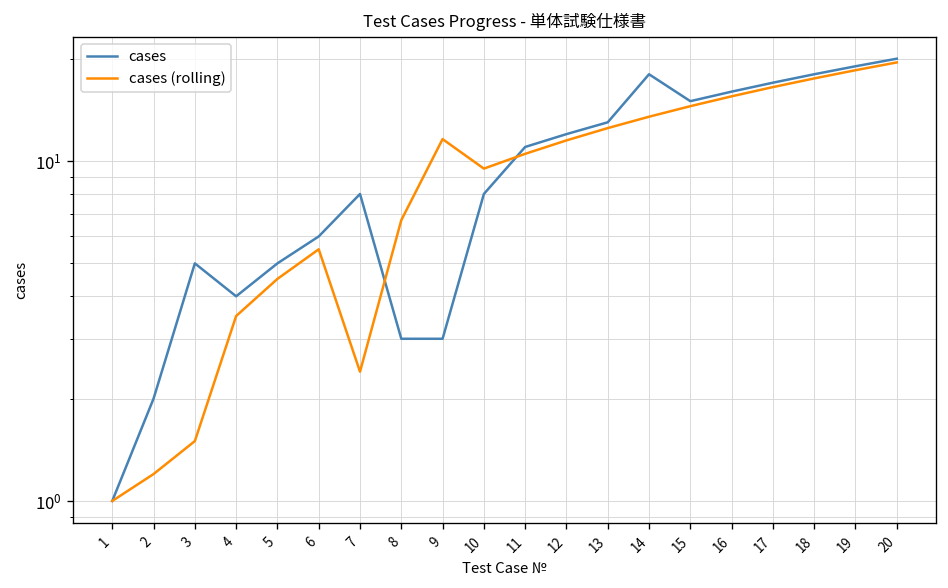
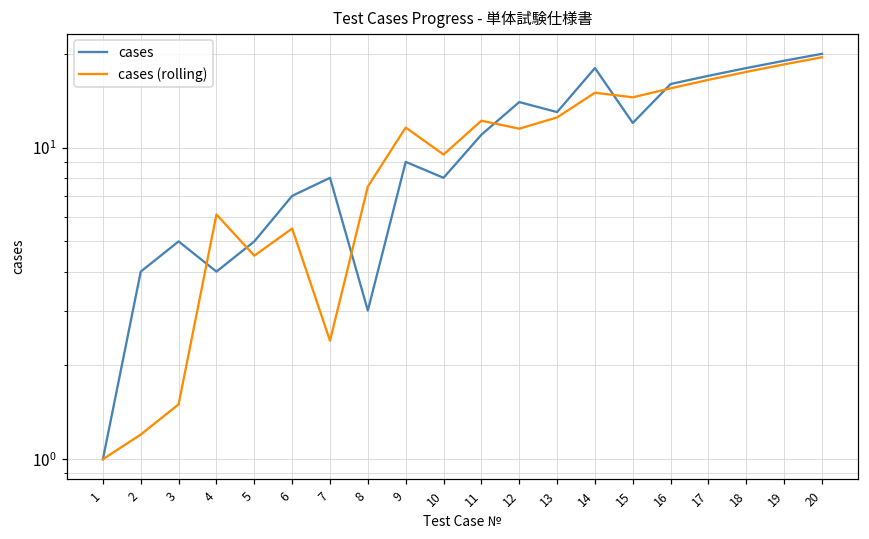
  {
    "cases": {
-     "2": 2,
+     "2": 4,
      "3": 5,
      "4": 4,
      "5": 5,
-     "6": 6,
+     "6": 7,
      "7": 8,
      "8": 3,
-     "9": 3,
+     "9": 9,
      "10": 8,
      "11": 11,
-     "12": 12,
+     "12": 14,
      "13": 13,
      "14": 18,
-     "15": 15,
+     "15": 12,
      "16": 16,
      "17": 17,
      "18": 18,
      "19": 19,
      "20": 20
    },
    "cases (rolling)": {
      "2": 1.2,
      "3": 1.5,
-     "4": 3.5,
+     "4": 6.1,
      "5": 4.5,
      "6": 5.5,
      "7": 2.4,
-     "8": 6.7,
+     "8": 7.5,
      "9": 11.6,
      "10": 9.5,
-     "11": 10.5,
+     "11": 12.2,
      "12": 11.5,
      "13": 13,
-     "14": 14,
+     "14": 15,
      "15": 15,
      "16": 16,
      "17": 17,
      "18": 18,
      "19": 19,
      "20": 20
    }
  }
